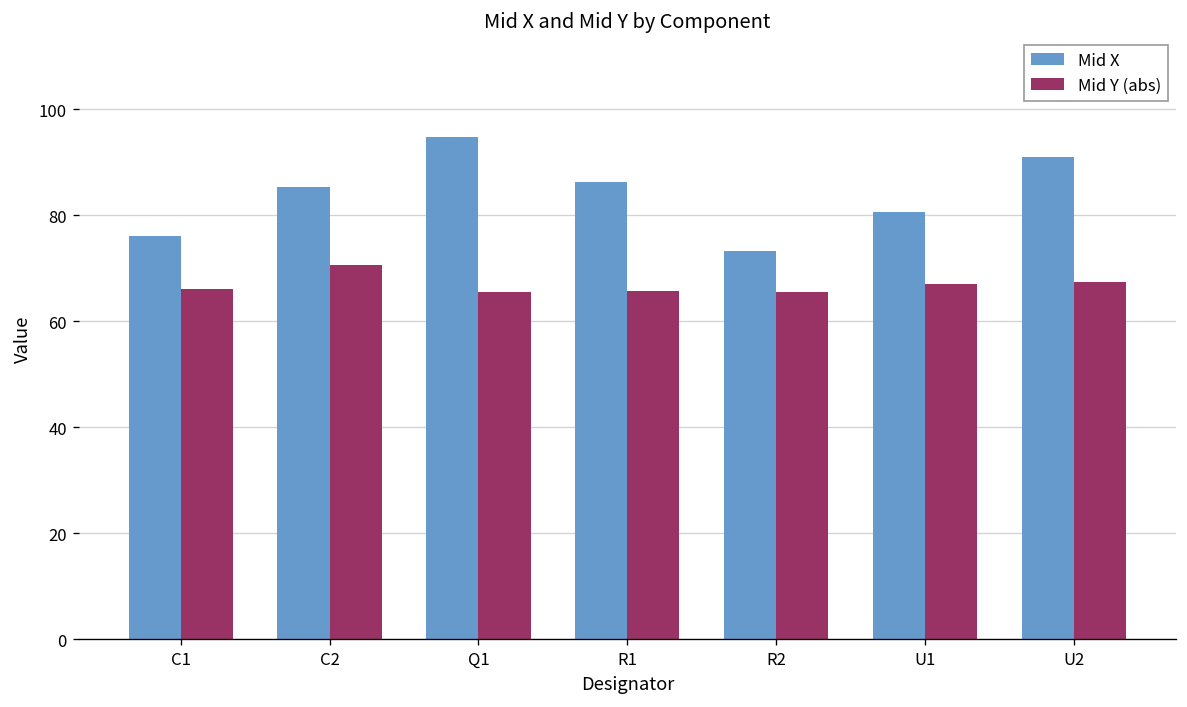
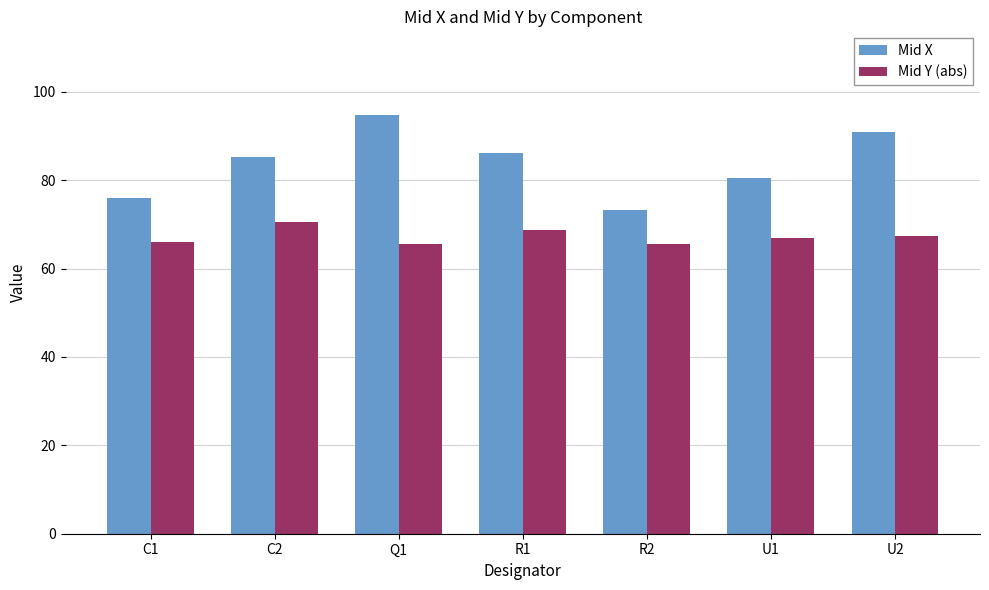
  {
    "Mid X": {
      "C1": 76,
      "C2": 85,
      "Q1": 95,
      "R1": 86,
      "R2": 73,
      "U1": 81,
      "U2": 91
    },
    "Mid Y (abs)": {
      "C1": 66,
      "C2": 71,
      "Q1": 66,
-     "R1": 66,
+     "R1": 69,
      "R2": 66,
      "U1": 67,
      "U2": 67
    }
  }
